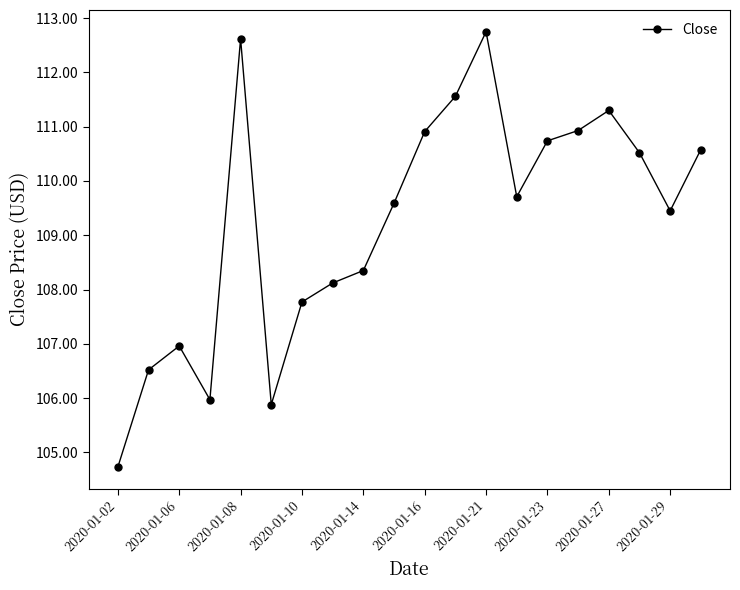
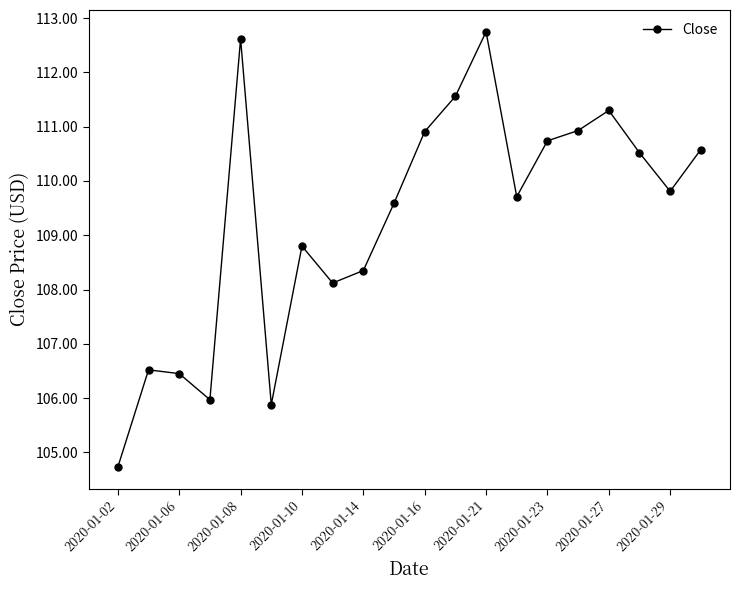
  {
    "2020-01-02": 104.7,
-   "2020-01-06": 107.0,
+   "2020-01-06": 106.5,
    "2020-01-08": 112.6,
-   "2020-01-10": 107.8,
+   "2020-01-10": 108.8,
    "2020-01-14": 108.4,
    "2020-01-16": 110.9,
    "2020-01-21": 112.8,
    "2020-01-23": 110.7,
    "2020-01-27": 111.3,
-   "2020-01-29": 109.5
+   "2020-01-29": 109.8
  }
